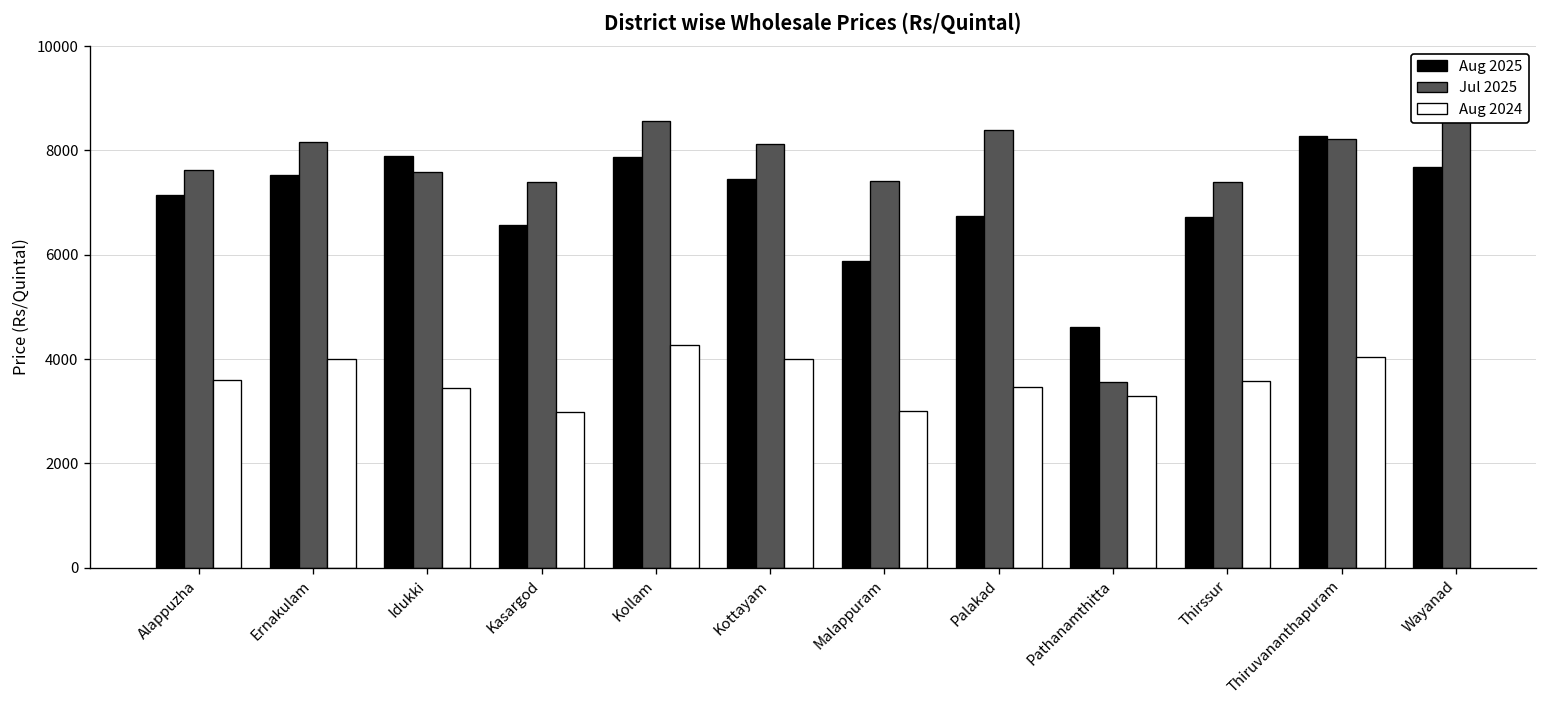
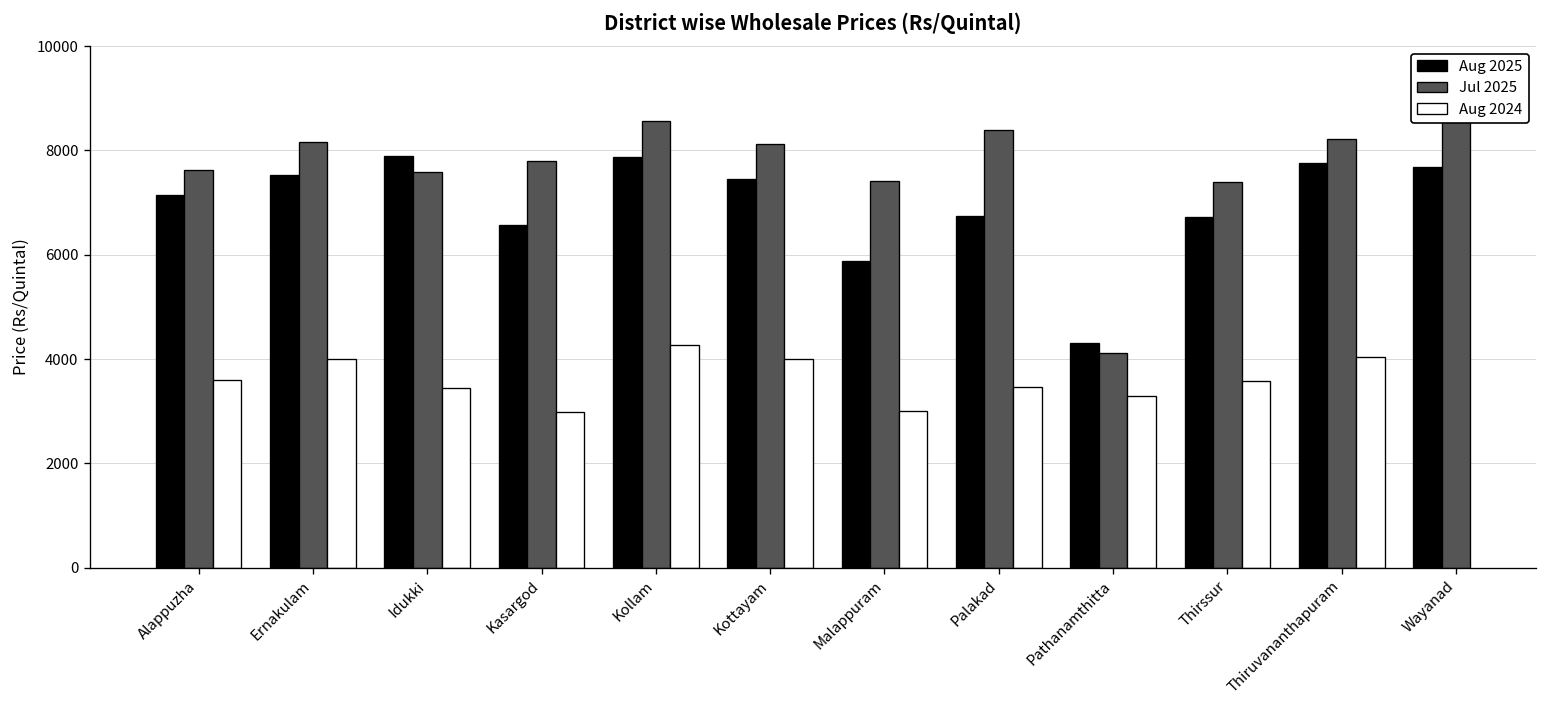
  {
    "Aug 2025": {
      "Alappuzha": 7100,
      "Ernakulam": 7500,
      "Idukki": 7900,
      "Kasargod": 6600,
      "Kollam": 7900,
      "Kottayam": 7500,
      "Malappuram": 5900,
      "Palakad": 6700,
-     "Pathanamthitta": 4600,
+     "Pathanamthitta": 4300,
      "Thirssur": 6700,
-     "Thiruvananthapuram": 8300,
+     "Thiruvananthapuram": 7800,
      "Wayanad": 7700
    },
    "Jul 2025": {
      "Alappuzha": 7600,
      "Ernakulam": 8200,
      "Idukki": 7600,
-     "Kasargod": 7400,
+     "Kasargod": 7800,
      "Kollam": 8600,
      "Kottayam": 8100,
      "Malappuram": 7400,
      "Palakad": 8400,
-     "Pathanamthitta": 3600,
+     "Pathanamthitta": 4100,
      "Thirssur": 7400,
      "Thiruvananthapuram": 8200
    }
  }
